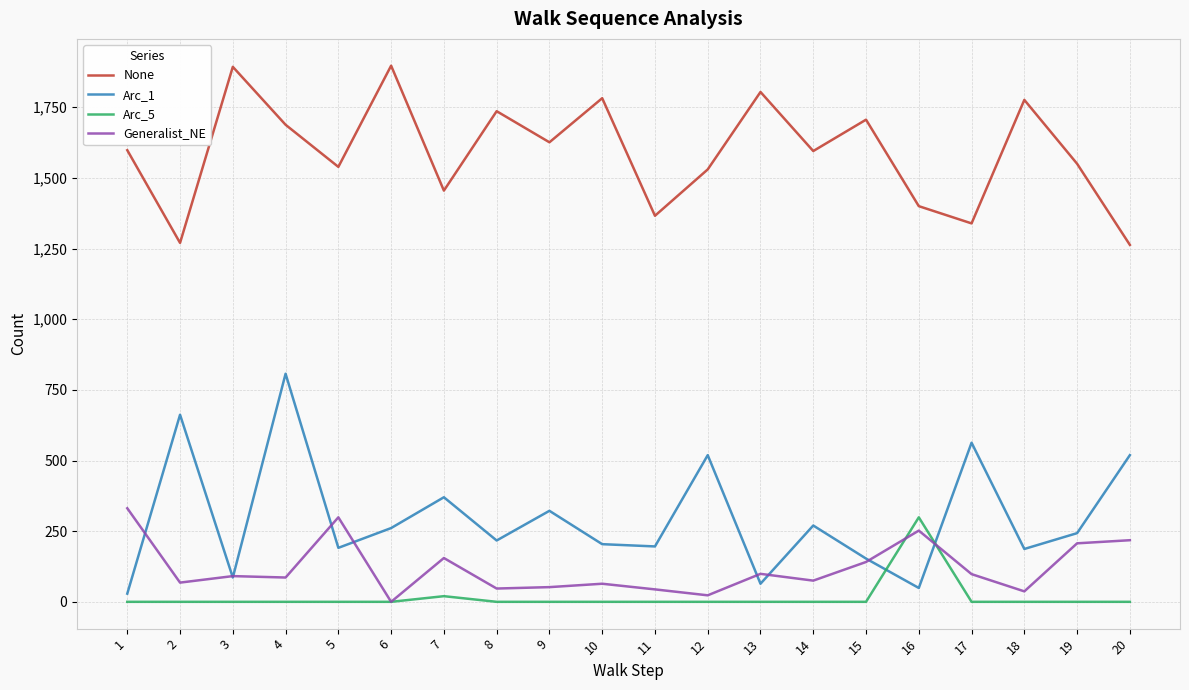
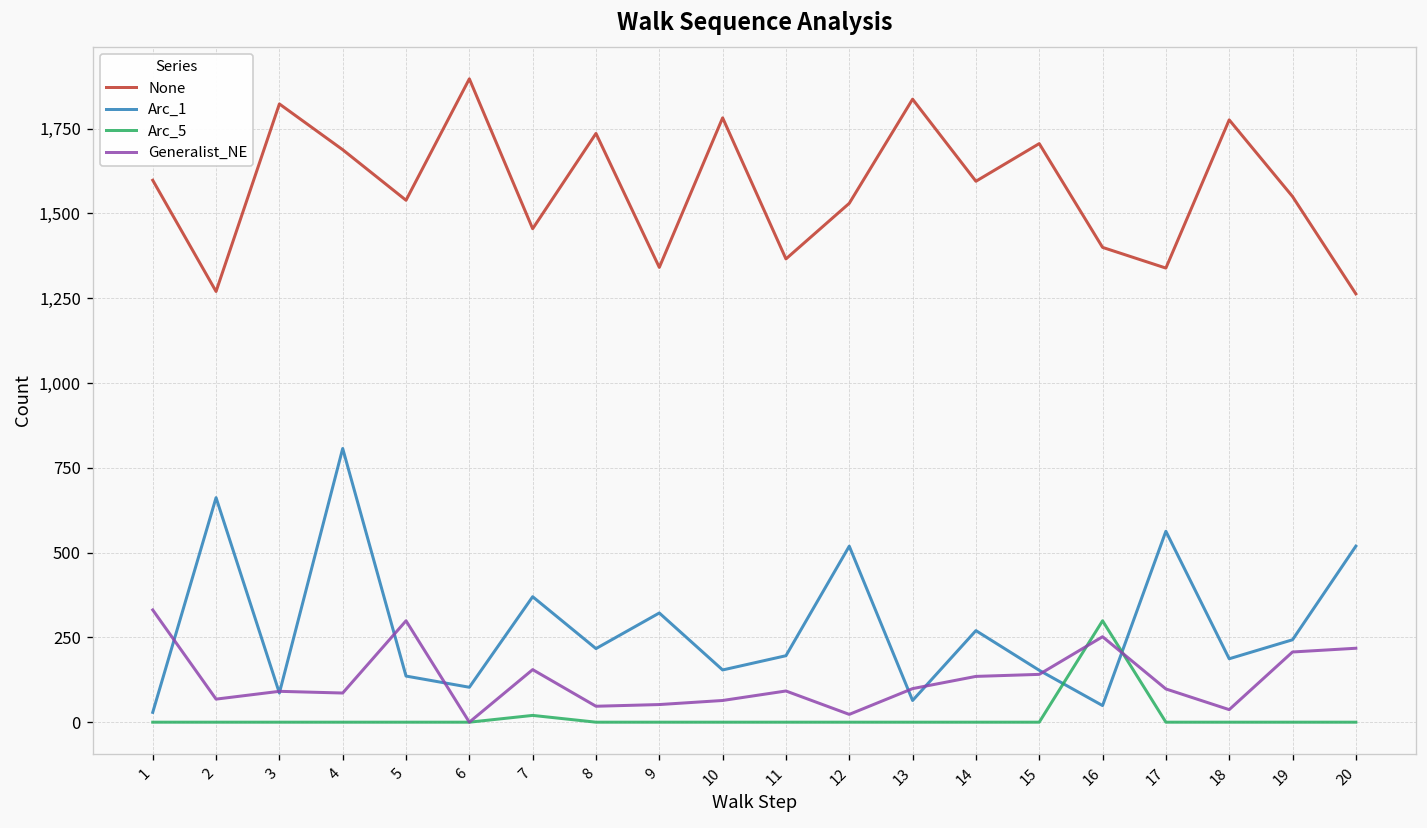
  {
    "None": {
      "1": "1,600",
      "2": "1,270",
-     "3": "1,890",
+     "3": "1,820",
      "4": "1,690",
      "5": "1,540",
      "6": "1,900",
      "7": "1,460",
      "8": "1,740",
-     "9": "1,630",
+     "9": "1,340",
      "10": "1,780",
      "11": "1,370",
      "12": "1,530",
-     "13": "1,800",
+     "13": "1,840",
      "14": "1,600",
      "15": "1,710",
      "16": "1,400",
      "17": "1,340",
      "18": "1,780",
      "19": "1,550",
      "20": "1,260"
    },
    "Arc_1": {
      "1": "30",
      "2": "660",
      "4": "810",
-     "5": "190",
-     "6": "260",
+     "5": "140",
+     "6": "100",
      "7": "370",
      "8": "220",
      "9": "320",
-     "10": "200",
+     "10": "150",
      "11": "200",
      "12": "520",
      "13": "60",
      "14": "270",
      "15": "150",
      "16": "50",
      "17": "560",
      "18": "190",
      "19": "240",
      "20": "520"
    },
    "Arc_5": {
      "1": "0",
      "2": "0",
      "3": "0",
      "4": "0",
      "5": "0",
      "7": "20",
      "8": "0",
      "9": "0",
      "10": "0",
      "11": "0",
      "12": "0",
      "13": "0",
      "14": "0",
      "15": "0",
      "16": "300",
      "17": "0",
      "18": "0",
      "19": "0",
      "20": "0"
    },
    "Generalist_NE": {
      "1": "330",
      "2": "70",
      "4": "90",
      "5": "300",
      "7": "160",
      "8": "50",
      "9": "50",
      "10": "60",
-     "11": "40",
+     "11": "90",
      "12": "20",
      "13": "100",
-     "14": "80",
+     "14": "140",
      "15": "140",
      "16": "250",
      "17": "100",
      "18": "40",
      "19": "210",
      "20": "220"
    }
  }
